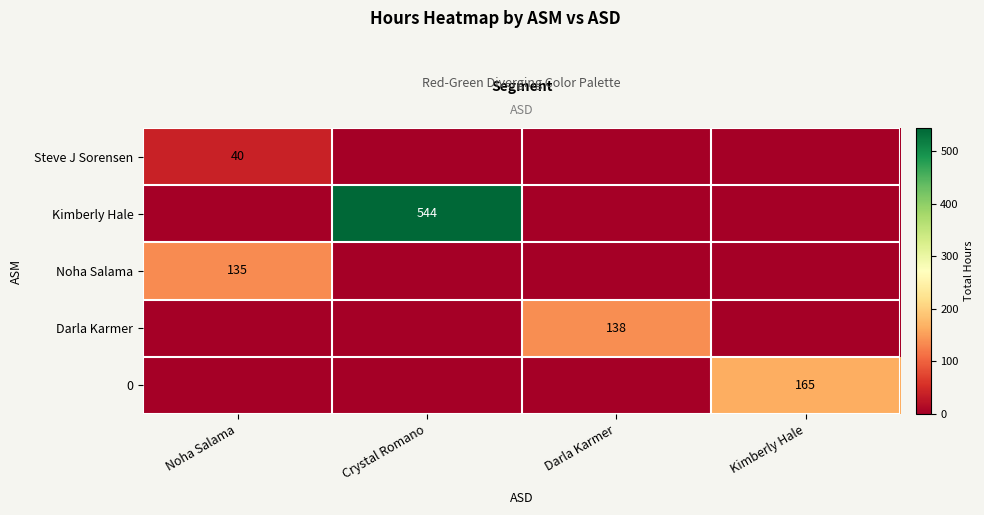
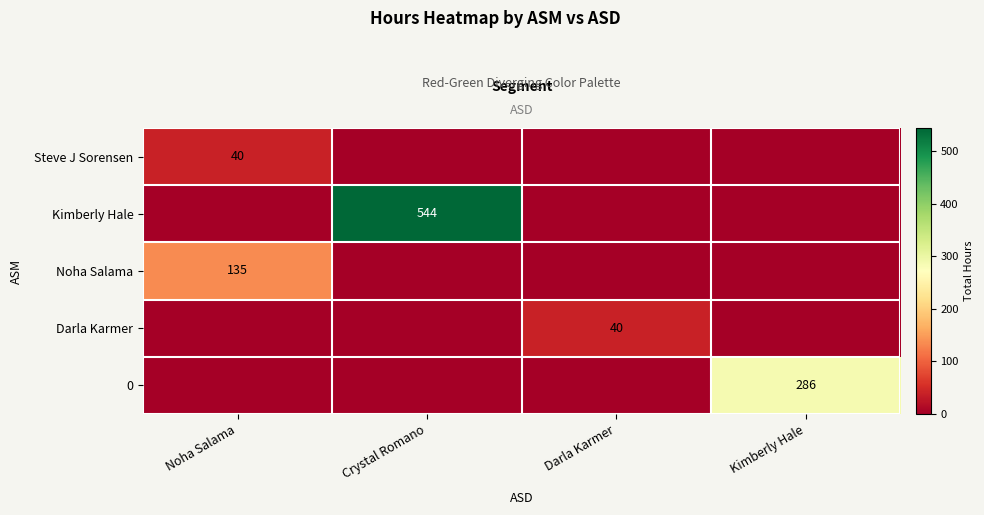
  {
    "Steve J Sorensen": {
      "Noha Salama": 40
    },
    "Kimberly Hale": {
      "Crystal Romano": 544
    },
    "Noha Salama": {
      "Noha Salama": 135
    },
    "Darla Karmer": {
-     "Darla Karmer": 138
+     "Darla Karmer": 40
    },
    "0": {
-     "Kimberly Hale": 165
+     "Kimberly Hale": 286
    }
  }
